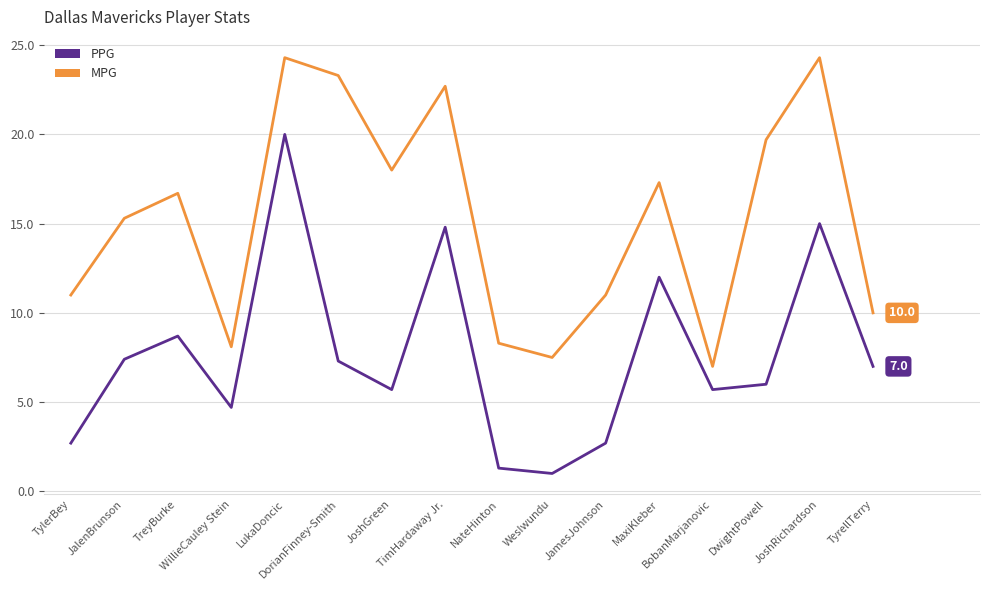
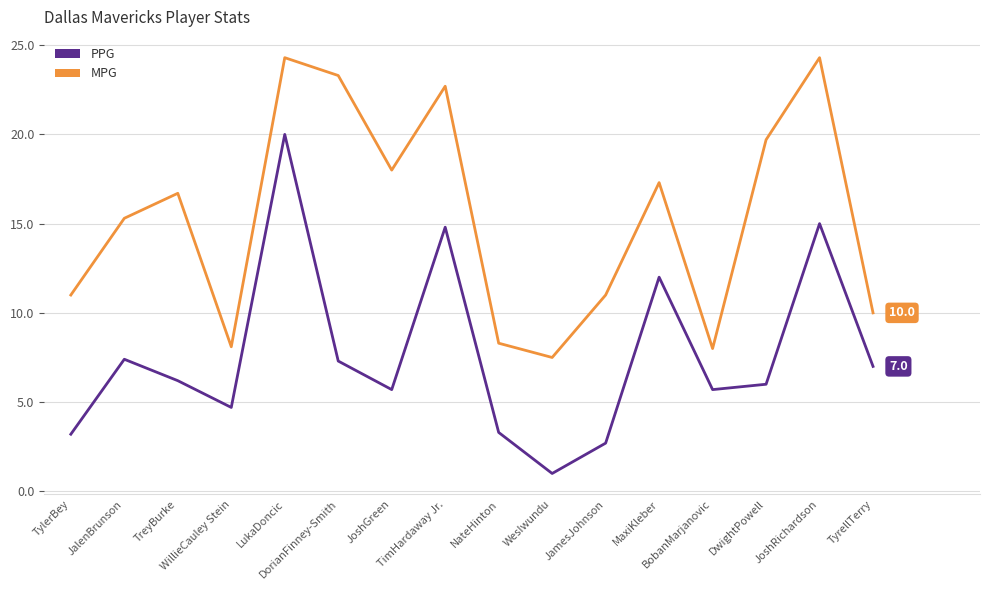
  {
    "PPG": {
-     "TylerBey": 2.7,
+     "TylerBey": 3.2,
      "JalenBrunson": 7.4,
-     "TreyBurke": 8.7,
+     "TreyBurke": 6.2,
      "WillieCauley Stein": 4.7,
      "LukaDoncic": 20.0,
      "DorianFinney-Smith": 7.3,
      "JoshGreen": 5.7,
      "TimHardaway Jr.": 14.8,
-     "NateHinton": 1.3,
+     "NateHinton": 3.3,
      "WesIwundu": 1.0,
      "JamesJohnson": 2.7,
      "MaxiKleber": 12.0,
      "BobanMarjanovic": 5.7,
      "DwightPowell": 6.0,
      "JoshRichardson": 15.0
    },
    "MPG": {
      "TylerBey": 11,
      "JalenBrunson": 15.3,
      "TreyBurke": 16.7,
      "WillieCauley Stein": 8,
      "LukaDoncic": 24.3,
      "DorianFinney-Smith": 23.3,
      "JoshGreen": 18,
      "TimHardaway Jr.": 22.7,
      "NateHinton": 8.3,
      "WesIwundu": 7.5,
      "JamesJohnson": 11,
      "MaxiKleber": 17.3,
-     "BobanMarjanovic": 7,
+     "BobanMarjanovic": 8,
      "DwightPowell": 19.7,
      "JoshRichardson": 24.3
    }
  }
